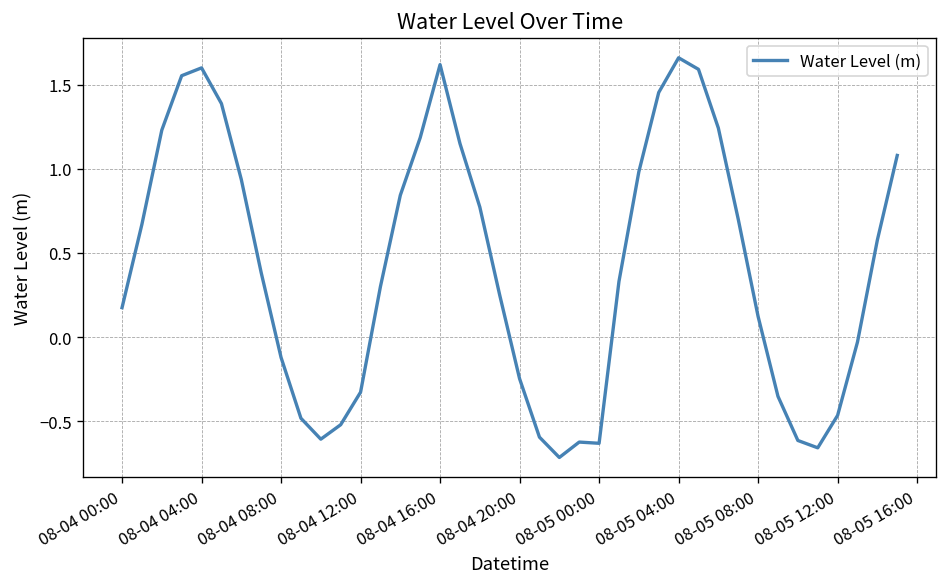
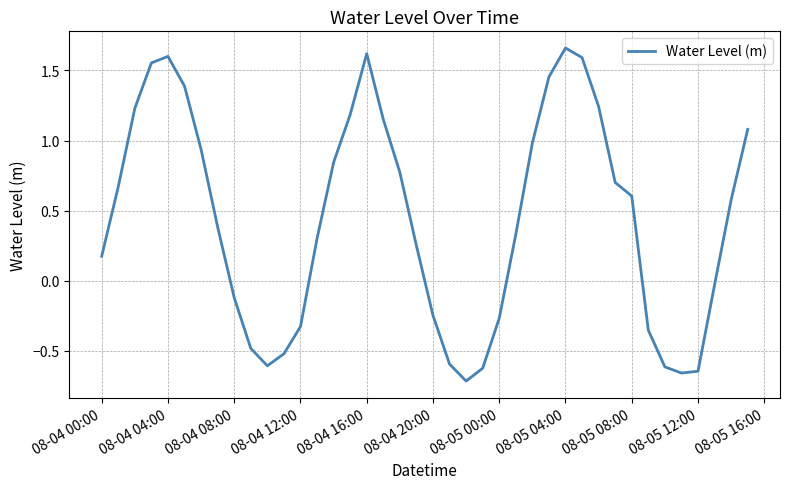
  {
    "08-04 00:00": 0.17,
    "08-04 04:00": 1.60,
    "08-04 08:00": -0.12,
    "08-04 12:00": -0.33,
    "08-04 16:00": 1.62,
    "08-04 20:00": -0.25,
-   "08-05 00:00": -0.63,
+   "08-05 00:00": -0.27,
    "08-05 04:00": 1.66,
-   "08-05 08:00": 0.12,
-   "08-05 12:00": -0.47
+   "08-05 08:00": 0.60,
+   "08-05 12:00": -0.65
  }
